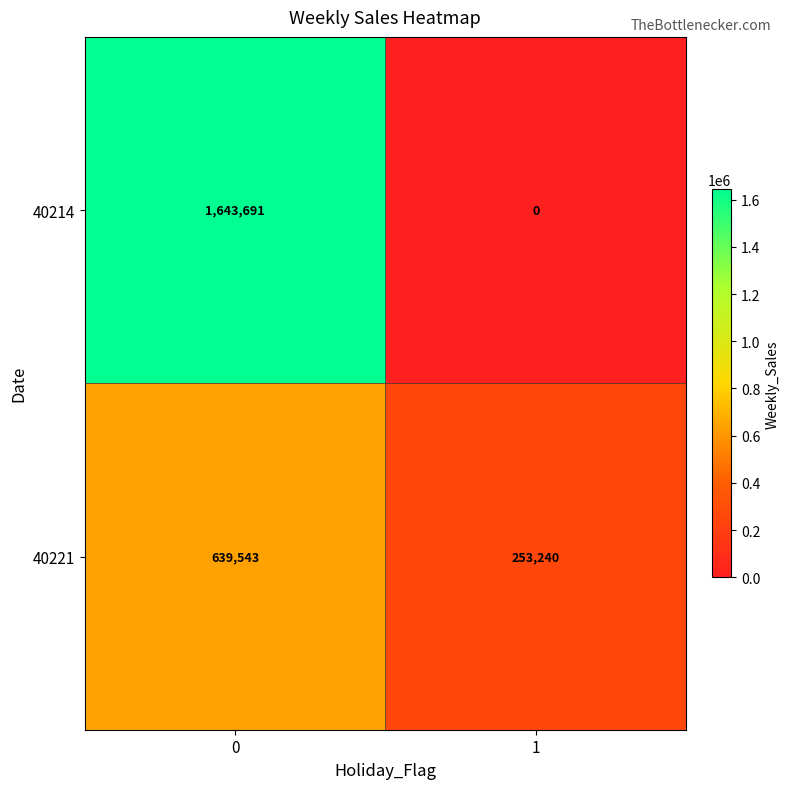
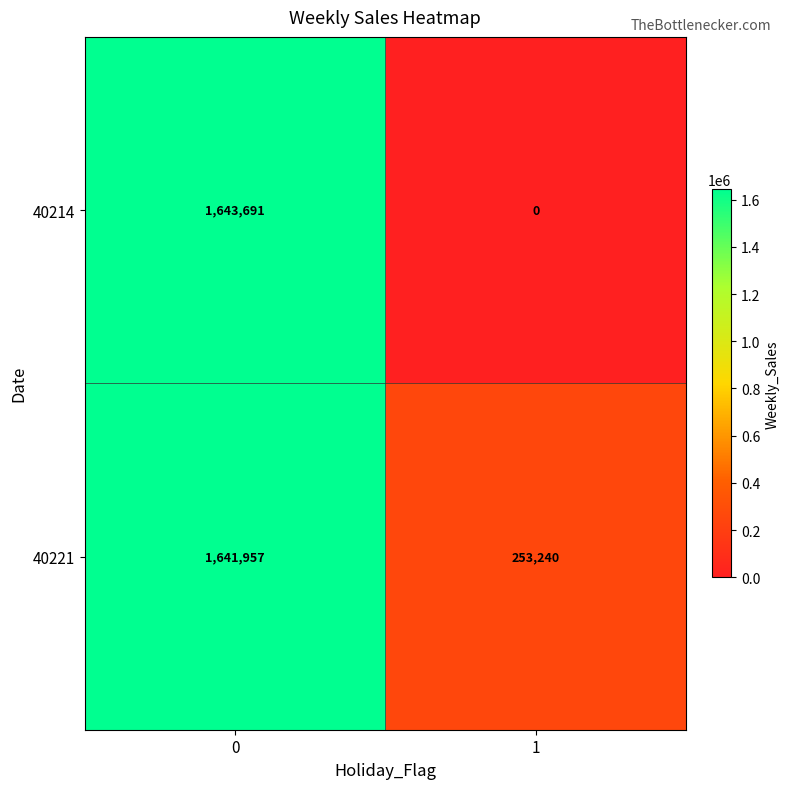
  {
    "40214": {
      "0": "1,643,691",
      "1": "0"
    },
    "40221": {
-     "0": "639,543",
+     "0": "1,641,957",
      "1": "253,240"
    }
  }
